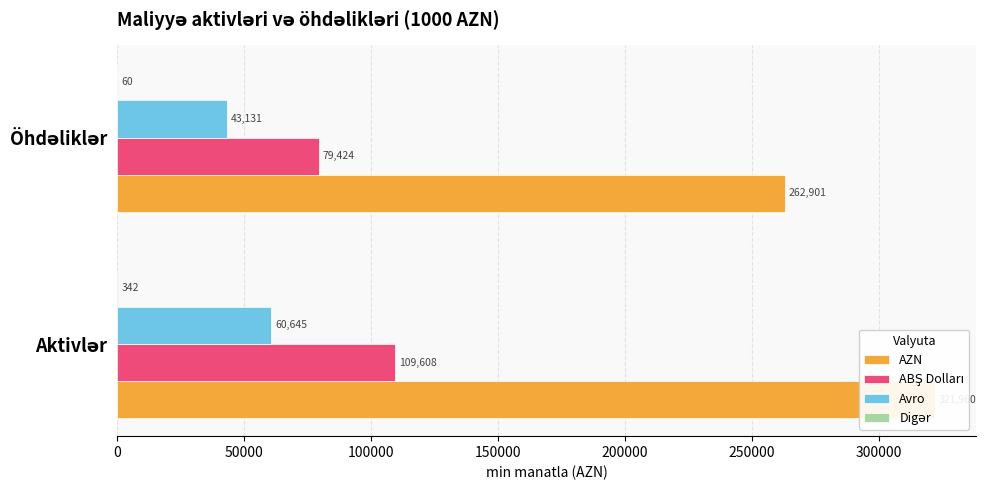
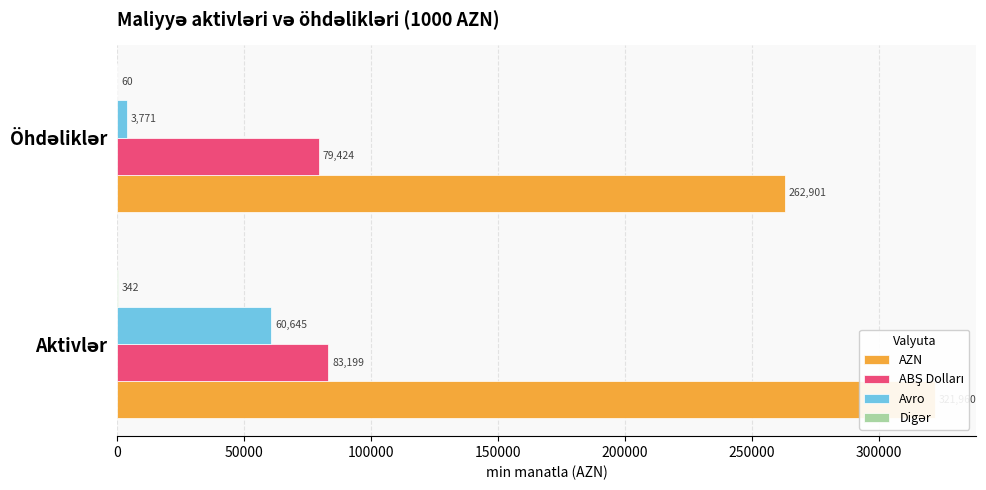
  {
    "AZN": {
      "Öhdəliklər": "262,901"
    },
    "ABŞ Dolları": {
      "Öhdəliklər": "79,424",
-     "Aktivlər": "109,608"
+     "Aktivlər": "83,199"
    },
    "Avro": {
-     "Öhdəliklər": "43,131",
+     "Öhdəliklər": "3,771",
      "Aktivlər": "60,645"
    },
    "Digər": {
      "Öhdəliklər": "60",
      "Aktivlər": "342"
    }
  }
